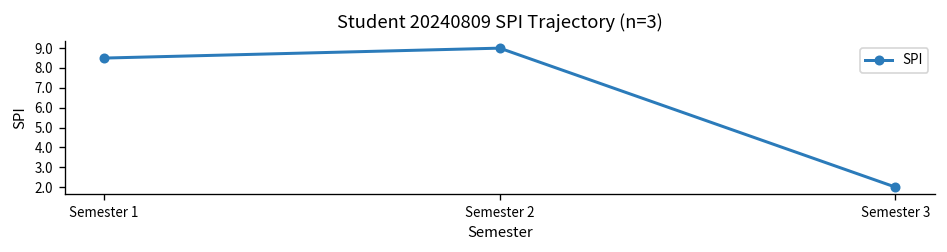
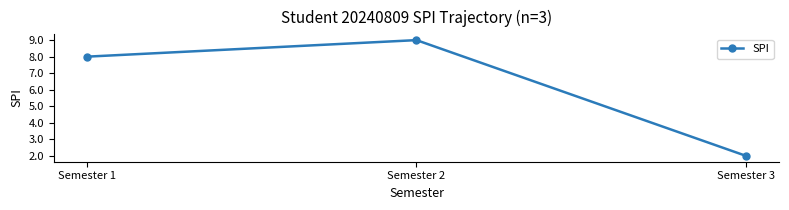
  {
-   "Semester 1": 8.5,
+   "Semester 1": 8.0,
    "Semester 2": 9.0,
    "Semester 3": 2.0
  }
